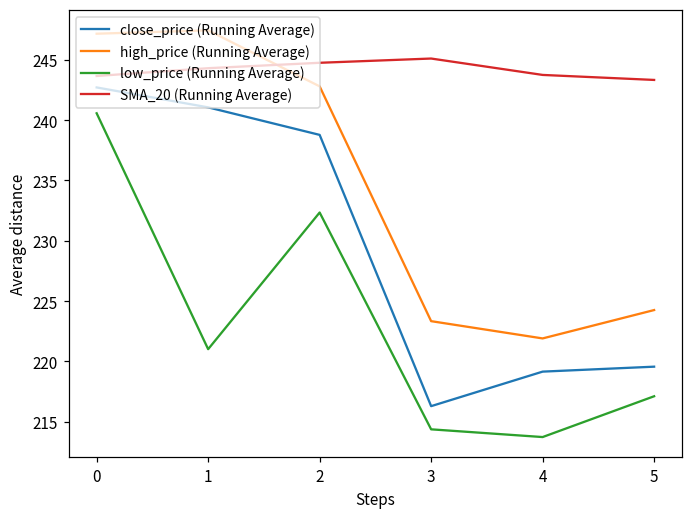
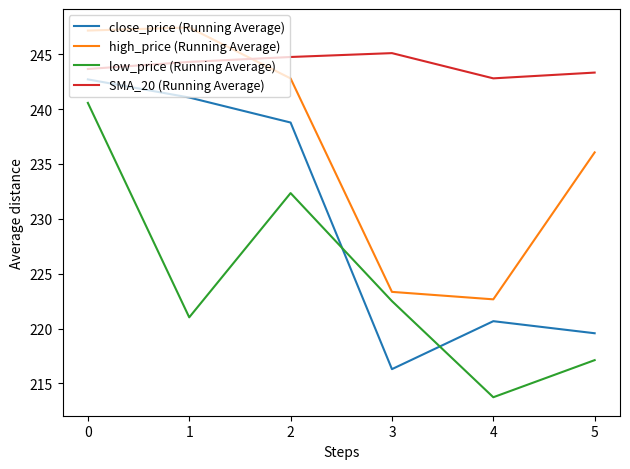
  {
    "close_price (Running Average)": {
      "1": 241.1,
      "2": 238.8,
      "3": 216.3,
-     "4": 219.2,
+     "4": 220.7,
      "5": 219.6
    },
    "high_price (Running Average)": {
      "2": 242.8,
      "3": 223.3,
-     "4": 221.9,
-     "5": 224.3
+     "4": 222.7,
+     "5": 236.1
    },
    "low_price (Running Average)": {
      "0": 240.6,
      "1": 221.0,
      "2": 232.3,
-     "3": 214.4,
+     "3": 222.5,
      "4": 213.7,
      "5": 217.1
    },
    "SMA_20 (Running Average)": {
      "2": 244.7,
      "3": 245.1,
-     "4": 243.7,
+     "4": 242.8,
      "5": 243.3
    }
  }
